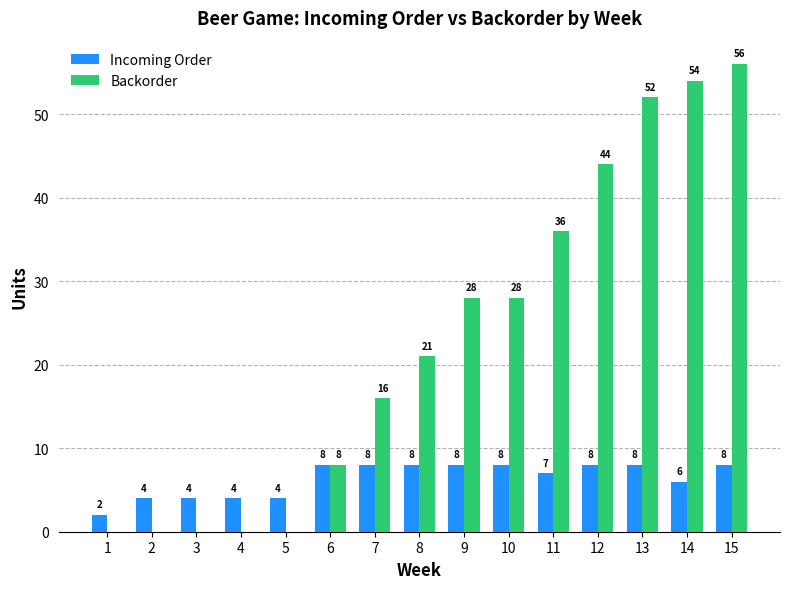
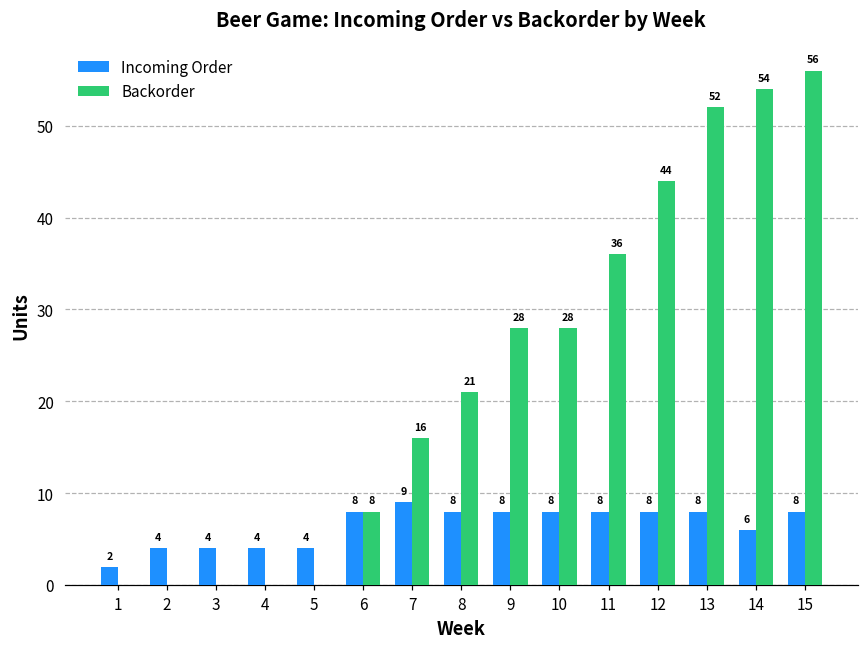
  {
    "Incoming Order": {
      "1": 2,
      "2": 4,
      "3": 4,
      "4": 4,
      "5": 4,
      "6": 8,
-     "7": 8,
+     "7": 9,
      "8": 8,
      "9": 8,
      "10": 8,
-     "11": 7,
+     "11": 8,
      "12": 8,
      "13": 8,
      "14": 6,
      "15": 8
    },
    "Backorder": {
      "6": 8,
      "7": 16,
      "8": 21,
      "9": 28,
      "10": 28,
      "11": 36,
      "12": 44,
      "13": 52,
      "14": 54,
      "15": 56
    }
  }
